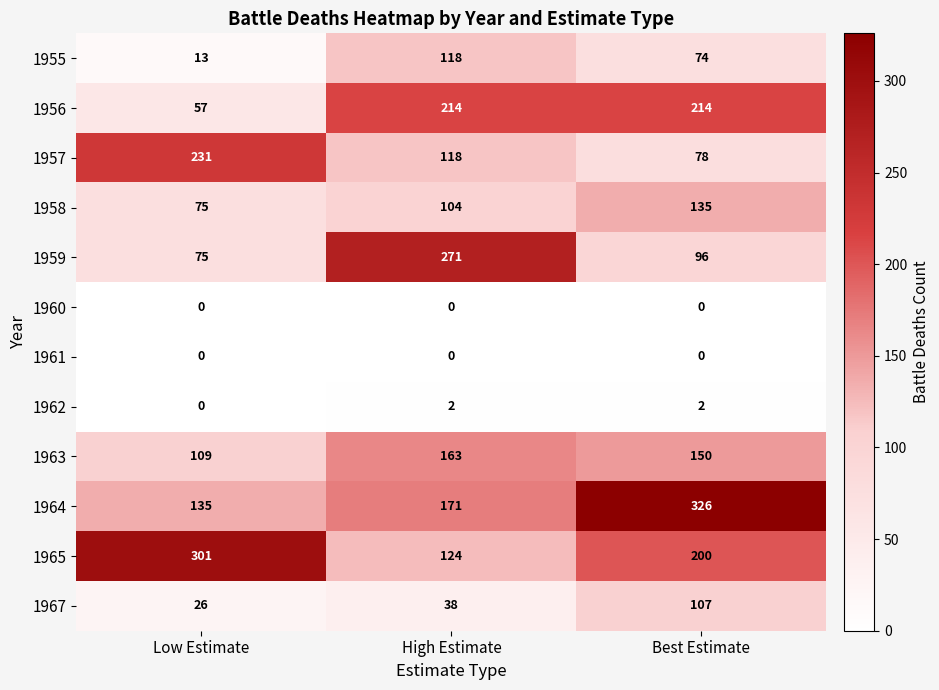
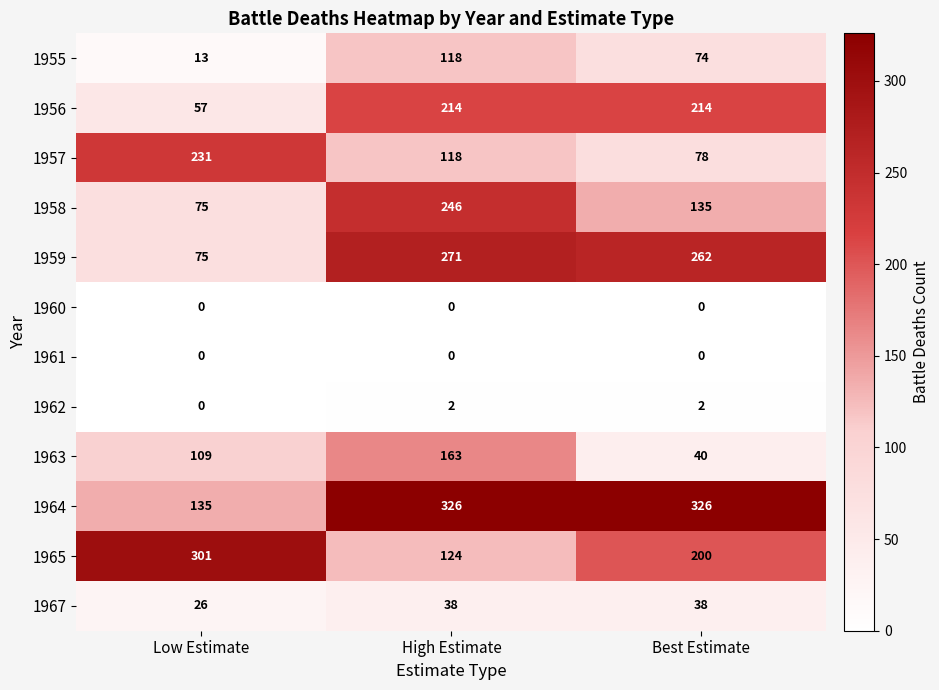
  {
    "1955": {
      "Low Estimate": 13,
      "High Estimate": 118,
      "Best Estimate": 74
    },
    "1956": {
      "Low Estimate": 57,
      "High Estimate": 214,
      "Best Estimate": 214
    },
    "1957": {
      "Low Estimate": 231,
      "High Estimate": 118,
      "Best Estimate": 78
    },
    "1958": {
      "Low Estimate": 75,
-     "High Estimate": 104,
+     "High Estimate": 246,
      "Best Estimate": 135
    },
    "1959": {
      "Low Estimate": 75,
      "High Estimate": 271,
-     "Best Estimate": 96
+     "Best Estimate": 262
    },
    "1960": {
      "Low Estimate": 0,
      "High Estimate": 0,
      "Best Estimate": 0
    },
    "1961": {
      "Low Estimate": 0,
      "High Estimate": 0,
      "Best Estimate": 0
    },
    "1962": {
      "Low Estimate": 0,
      "High Estimate": 2,
      "Best Estimate": 2
    },
    "1963": {
      "Low Estimate": 109,
      "High Estimate": 163,
-     "Best Estimate": 150
+     "Best Estimate": 40
    },
    "1964": {
      "Low Estimate": 135,
-     "High Estimate": 171,
+     "High Estimate": 326,
      "Best Estimate": 326
    },
    "1965": {
      "Low Estimate": 301,
      "High Estimate": 124,
      "Best Estimate": 200
    },
    "1967": {
      "Low Estimate": 26,
      "High Estimate": 38,
-     "Best Estimate": 107
+     "Best Estimate": 38
    }
  }
